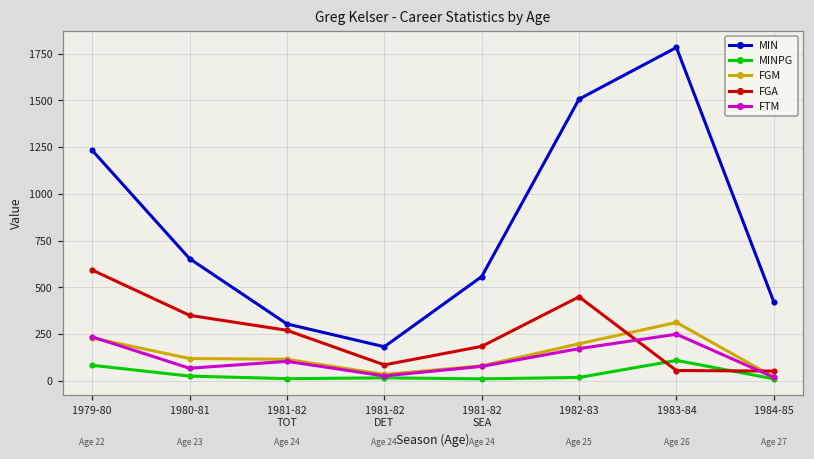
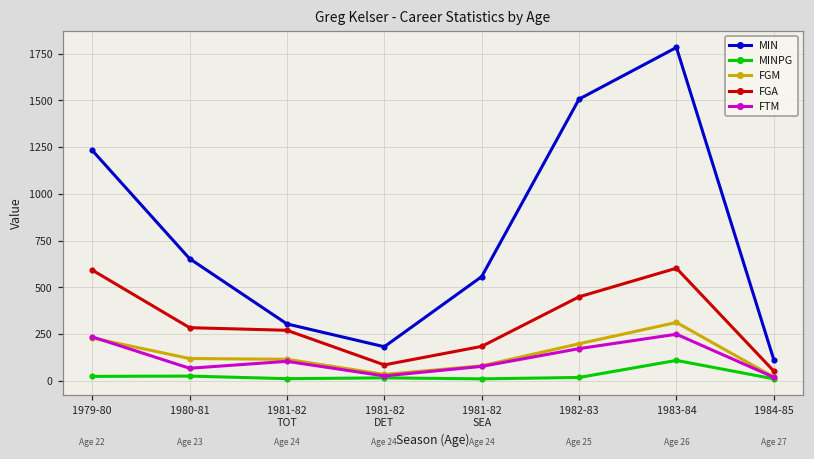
  {
    "MIN": {
      "1979-80": 1230,
      "1980-81": 650,
      "1981-82 TOT": 310,
      "1981-82 DET": 180,
      "1981-82 SEA": 560,
      "1982-83": 1510,
      "1983-84": 1780,
-     "1984-85": 420
+     "1984-85": 110
    },
    "MINPG": {
-     "1979-80": 80,
+     "1979-80": 20,
      "1980-81": 30,
      "1981-82 TOT": 10,
      "1981-82 SEA": 10,
      "1982-83": 20,
      "1983-84": 110
    },
    "FGM": {
      "1980-81": 120,
      "1982-83": 200,
      "1983-84": 310
    },
    "FGA": {
      "1979-80": 590,
-     "1980-81": 350,
+     "1980-81": 290,
      "1981-82 TOT": 270,
      "1981-82 DET": 90,
      "1981-82 SEA": 190,
      "1982-83": 450,
-     "1983-84": 60,
+     "1983-84": 600,
      "1984-85": 50
    },
    "FTM": {
      "1980-81": 70,
      "1982-83": 170,
      "1983-84": 250
    }
  }
